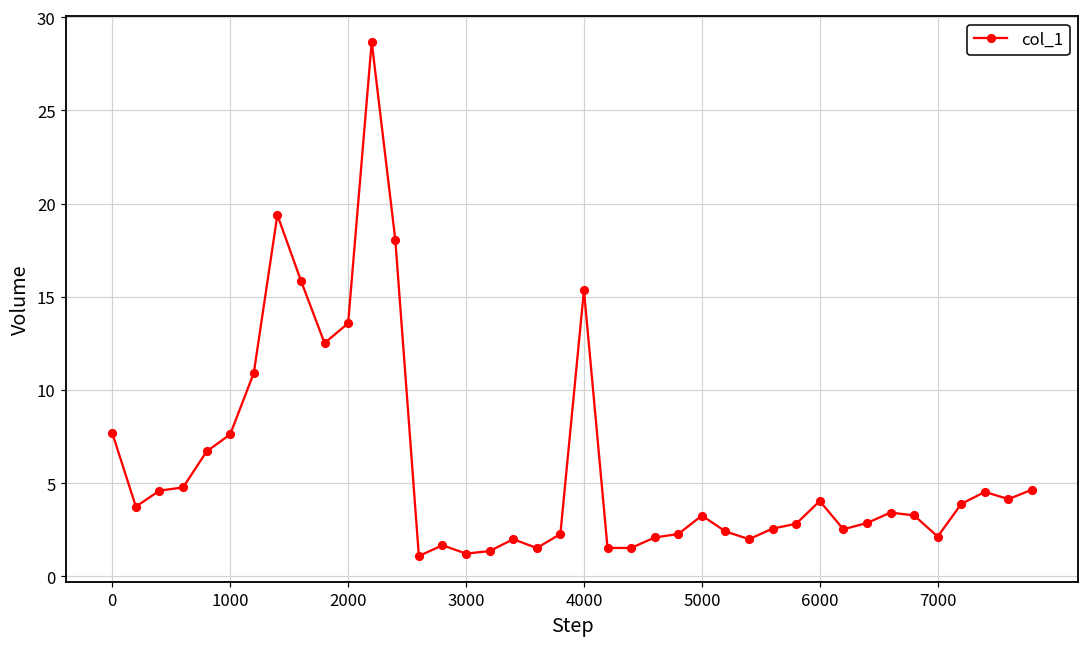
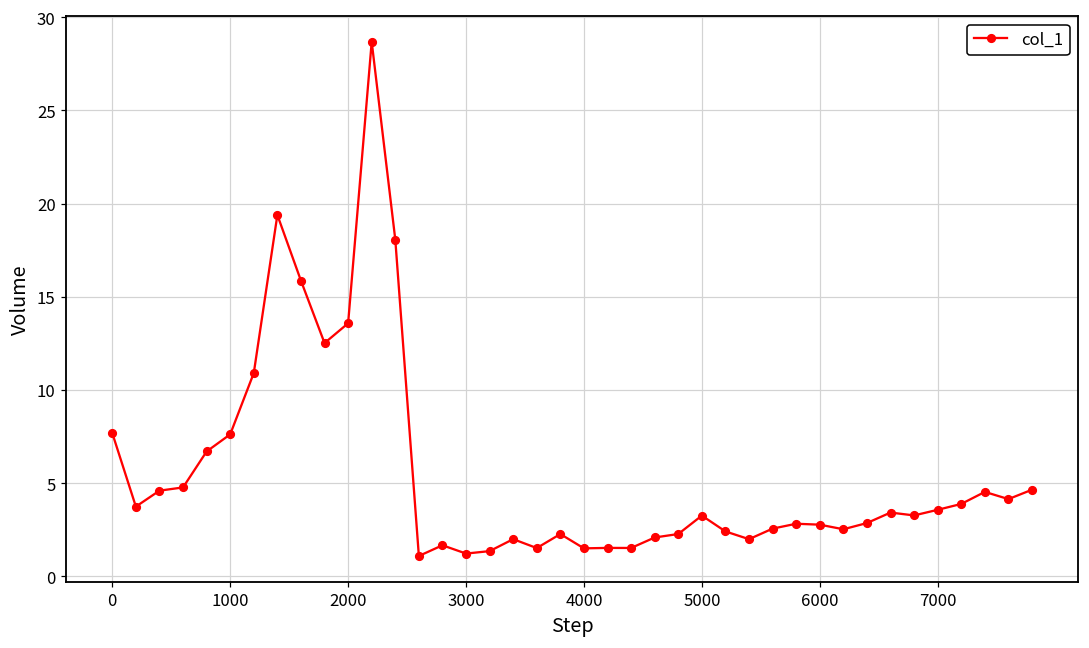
  {
    "0": 7.7,
    "1000": 7.6,
    "2000": 13.6,
    "3000": 1.2,
-   "4000": 15.4,
+   "4000": 1.5,
    "5000": 3.3,
-   "6000": 4.0,
-   "7000": 2.1
+   "6000": 2.8,
+   "7000": 3.6
  }
